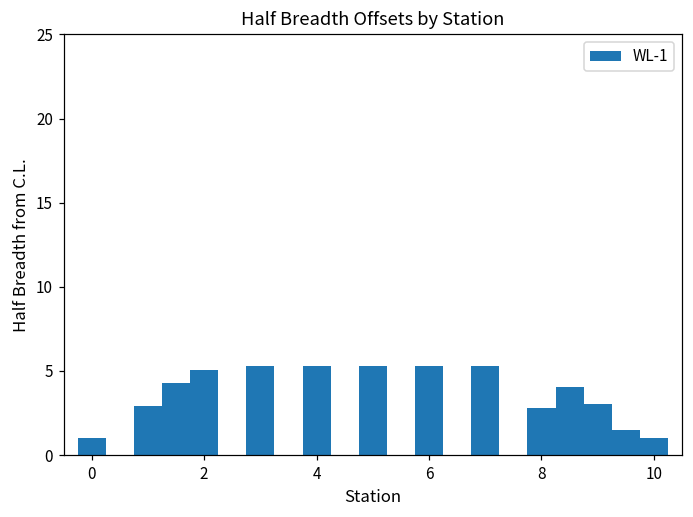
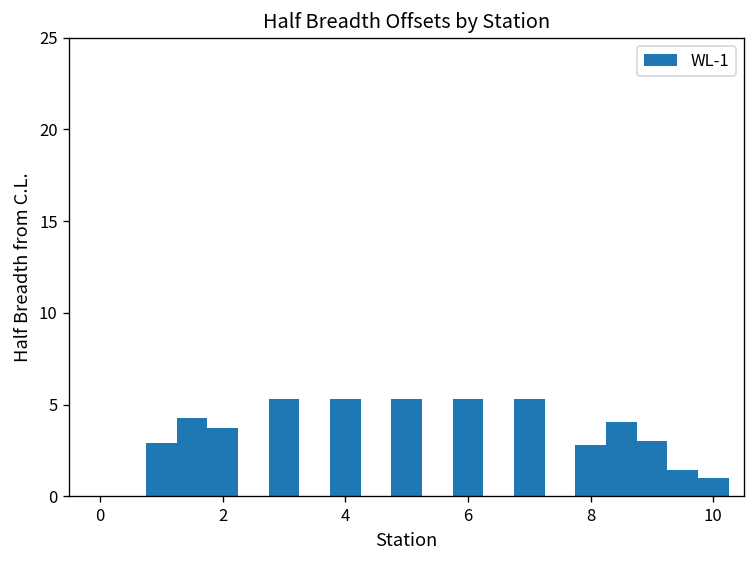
  {
-   "0": 1,
-   "2": 5.1,
+   "0": 0,
+   "2": 3.7,
    "4": 5.3,
    "6": 5.3,
    "8": 2.8,
    "10": 1.0
  }
